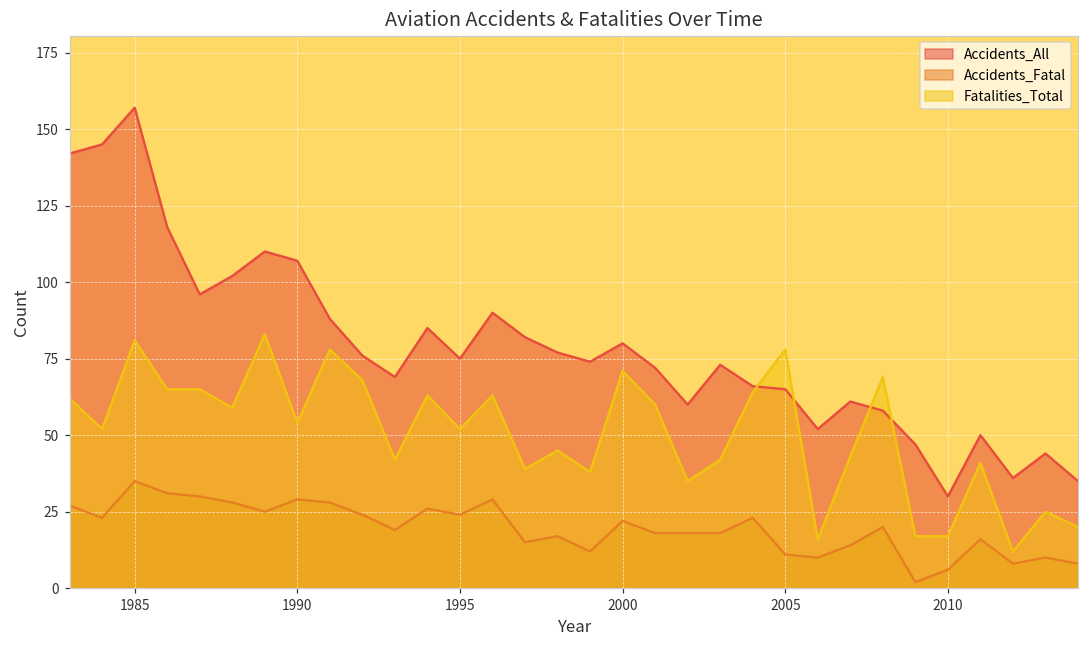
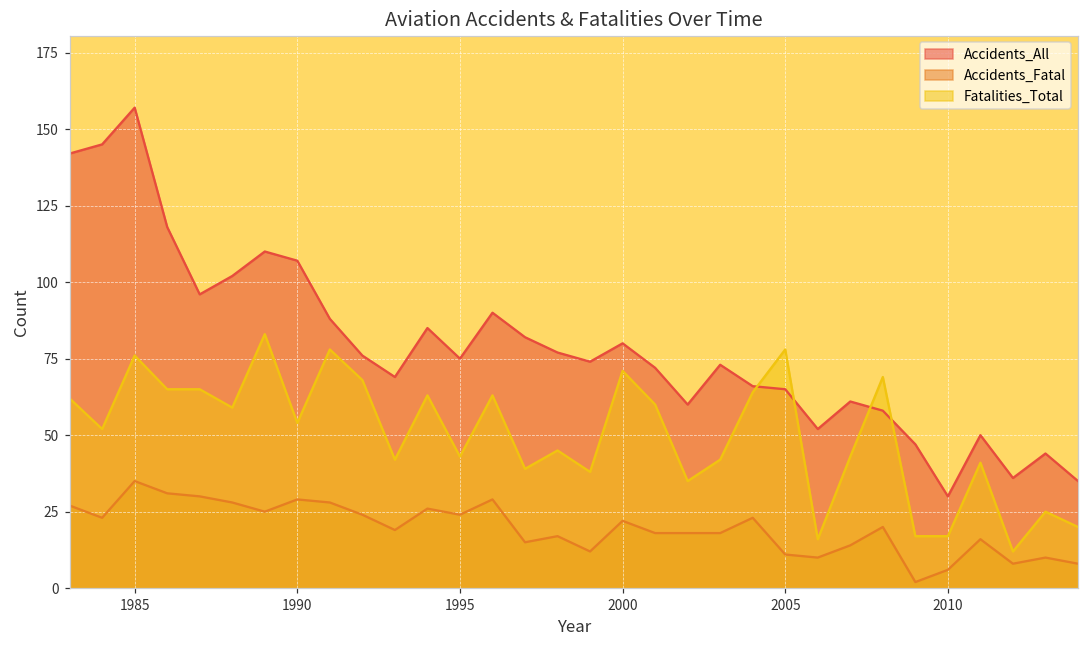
  {
    "Fatalities_Total": {
-     "1985": 81,
+     "1985": 76,
      "1990": 54,
-     "1995": 52,
+     "1995": 43,
      "2000": 71,
      "2005": 78,
      "2010": 17
    }
  }
